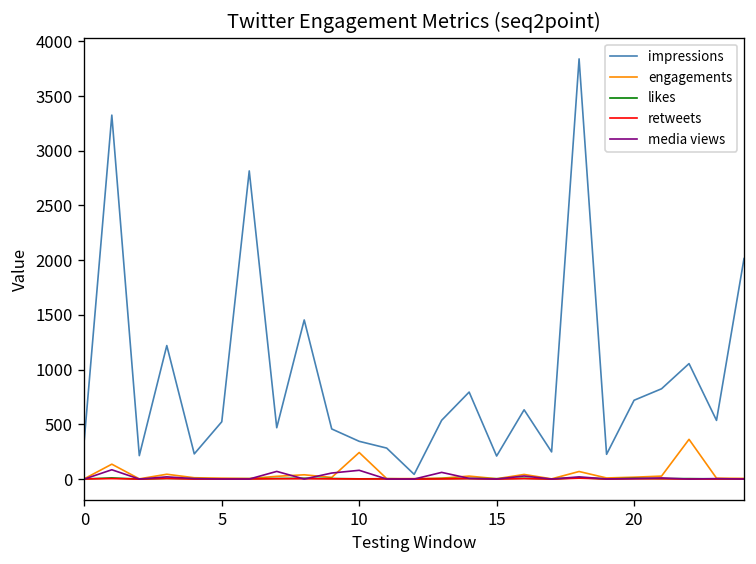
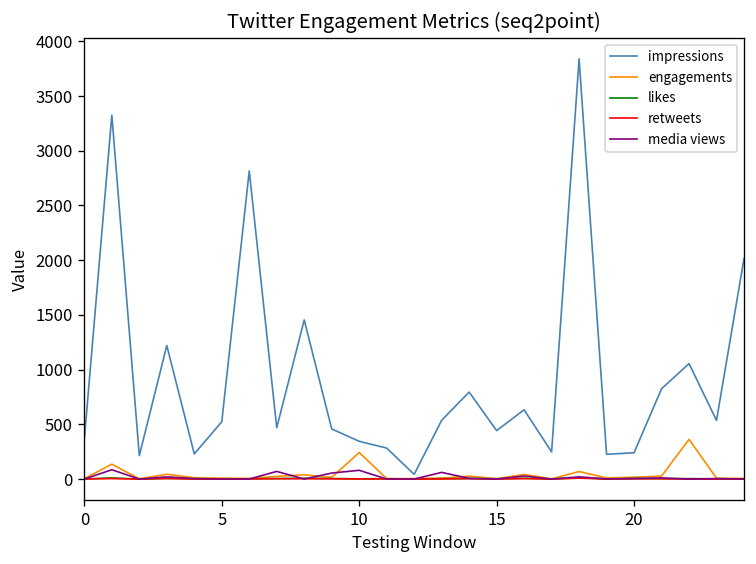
  {
    "impressions": {
      "0": 400,
      "5": 500,
      "10": 300,
-     "15": 200,
-     "20": 700
+     "15": 400,
+     "20": 200
    },
    "engagements": {
      "10": 200
    },
    "media views": {
      "10": 100
    }
  }
